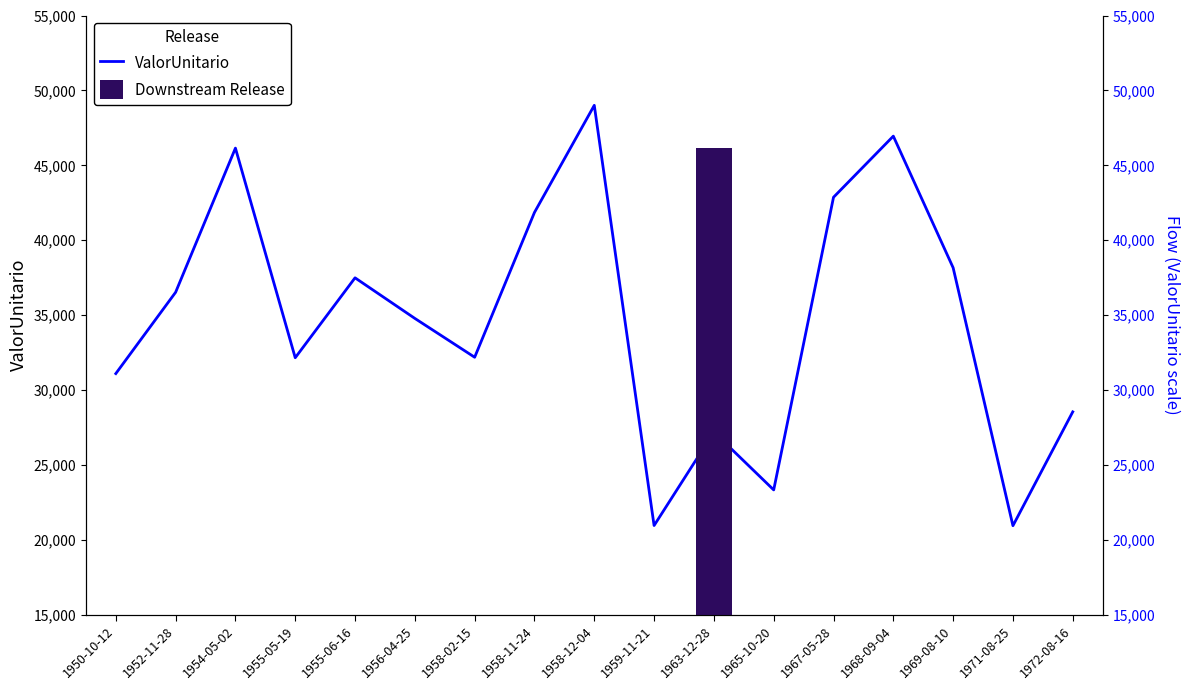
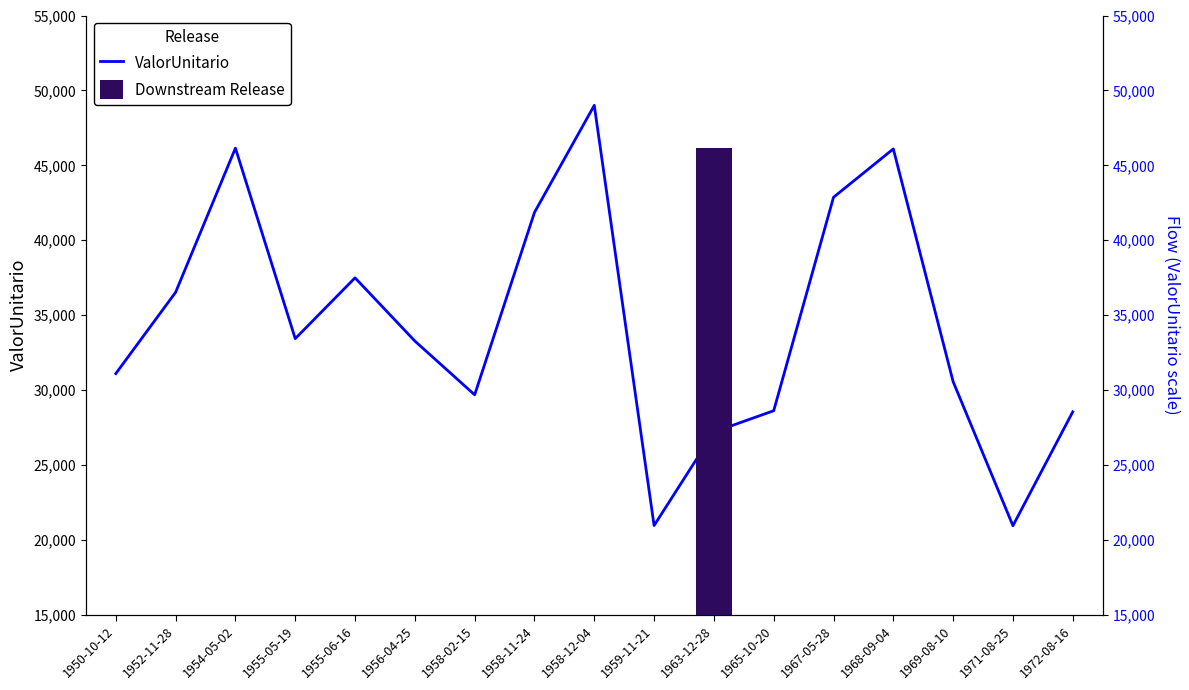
  {
    "ValorUnitario": {
      "1950-10-12": "31,100",
      "1952-11-28": "36,500",
      "1954-05-02": "46,100",
-     "1955-05-19": "32,200",
+     "1955-05-19": "33,400",
      "1955-06-16": "37,500",
-     "1956-04-25": "34,800",
-     "1958-02-15": "32,200",
+     "1956-04-25": "33,300",
+     "1958-02-15": "29,700",
      "1958-11-24": "41,900",
      "1958-12-04": "49,000",
      "1959-11-21": "21,000",
      "1963-12-28": "27,200",
-     "1965-10-20": "23,300",
+     "1965-10-20": "28,600",
      "1967-05-28": "42,900",
-     "1968-09-04": "46,900",
-     "1969-08-10": "38,200",
+     "1968-09-04": "46,100",
+     "1969-08-10": "30,600",
      "1971-08-25": "20,900",
      "1972-08-16": "28,500"
    },
    "Downstream Release": {
      "1963-12-28": "46,100"
    }
  }
